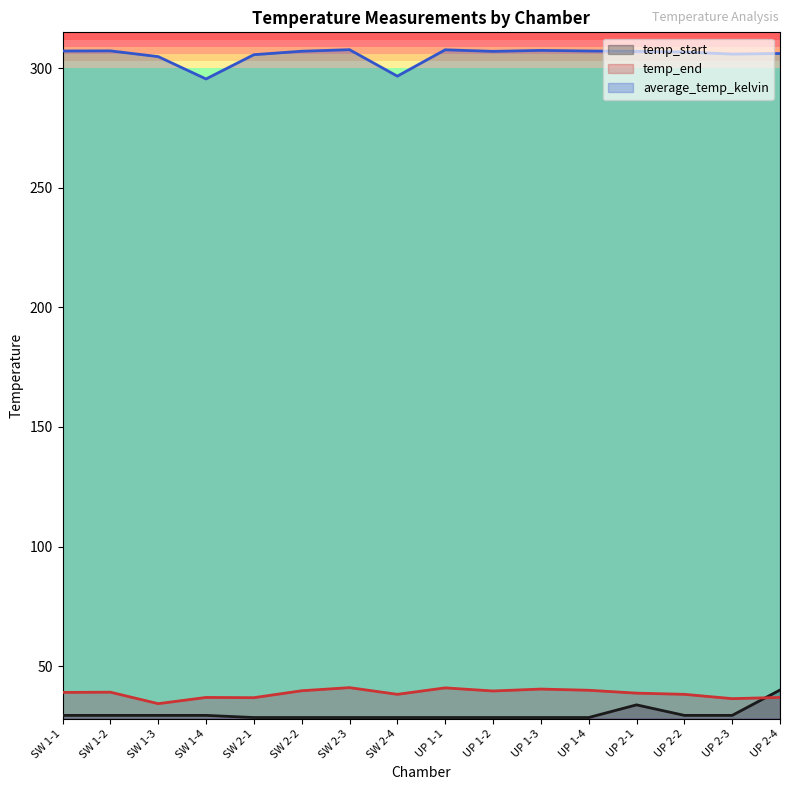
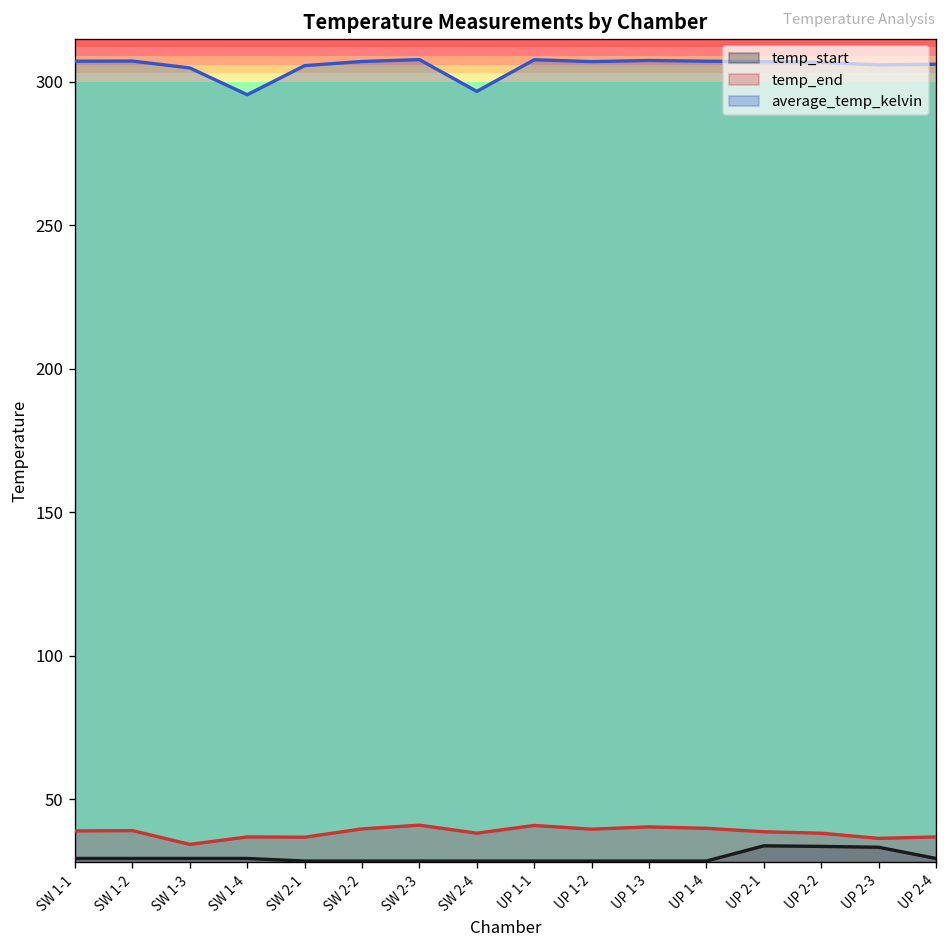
  {
    "temp_start": {
      "SW 1-1": 29,
      "SW 1-2": 29,
      "SW 1-3": 29,
      "SW 1-4": 29,
      "SW 2-1": 29,
      "SW 2-2": 29,
      "SW 2-3": 29,
      "SW 2-4": 29,
      "UP 1-1": 29,
      "UP 1-2": 29,
      "UP 1-3": 29,
      "UP 1-4": 29,
      "UP 2-1": 34,
-     "UP 2-2": 29,
-     "UP 2-3": 29,
-     "UP 2-4": 40
+     "UP 2-2": 34,
+     "UP 2-3": 33,
+     "UP 2-4": 29
    },
    "average_temp_kelvin": {
      "SW 1-1": 307,
      "SW 1-2": 307,
      "SW 1-3": 305,
      "SW 1-4": 296,
      "SW 2-2": 307,
      "SW 2-3": 308,
      "SW 2-4": 297,
      "UP 1-1": 308,
      "UP 1-2": 307,
      "UP 1-3": 307,
      "UP 1-4": 307
    }
  }
